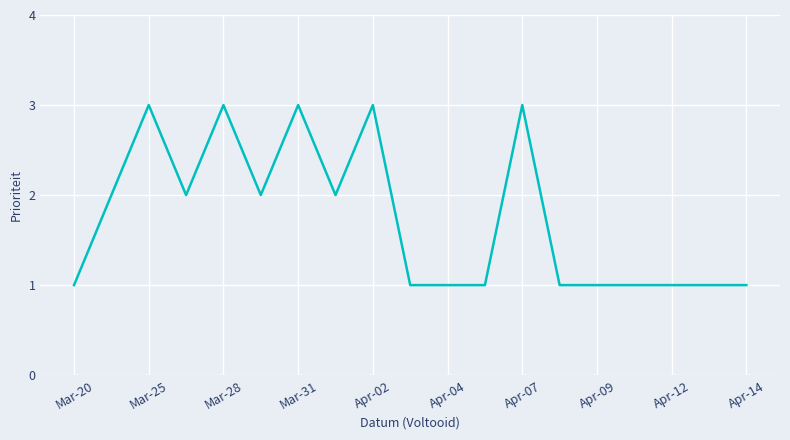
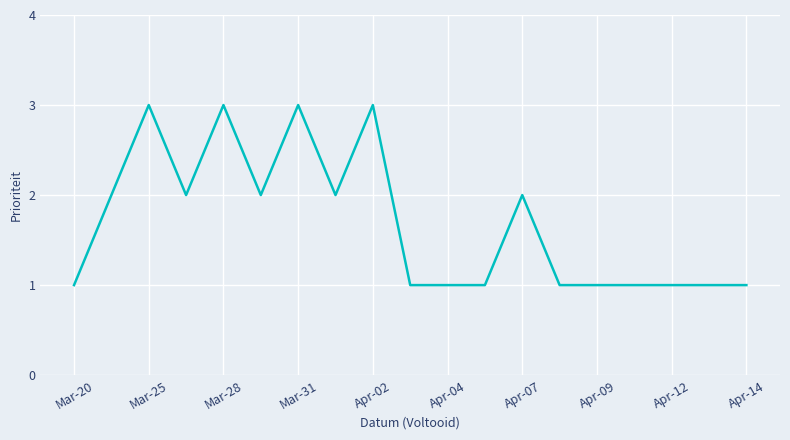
  {
    "Mar-20": 1,
    "Mar-25": 3,
    "Mar-28": 3,
    "Mar-31": 3,
    "Apr-02": 3,
    "Apr-04": 1,
-   "Apr-07": 3,
+   "Apr-07": 2,
    "Apr-09": 1,
    "Apr-12": 1,
    "Apr-14": 1
  }
